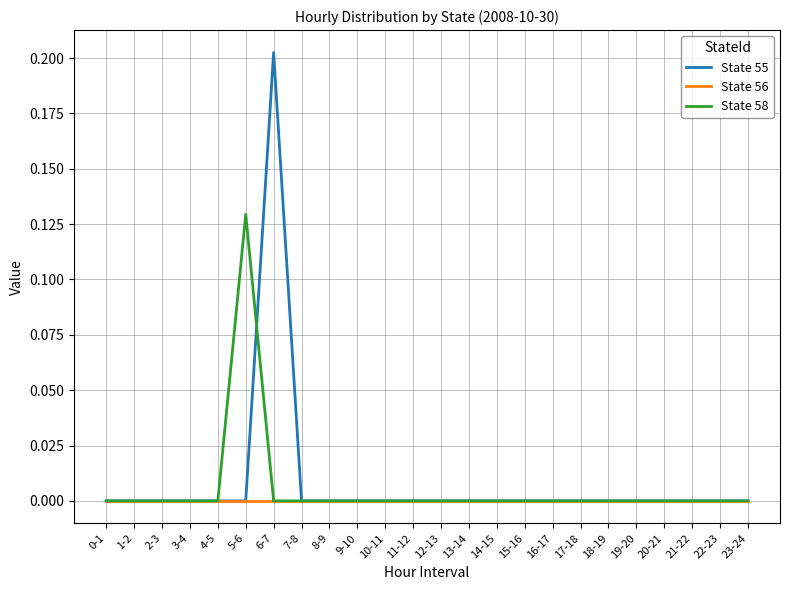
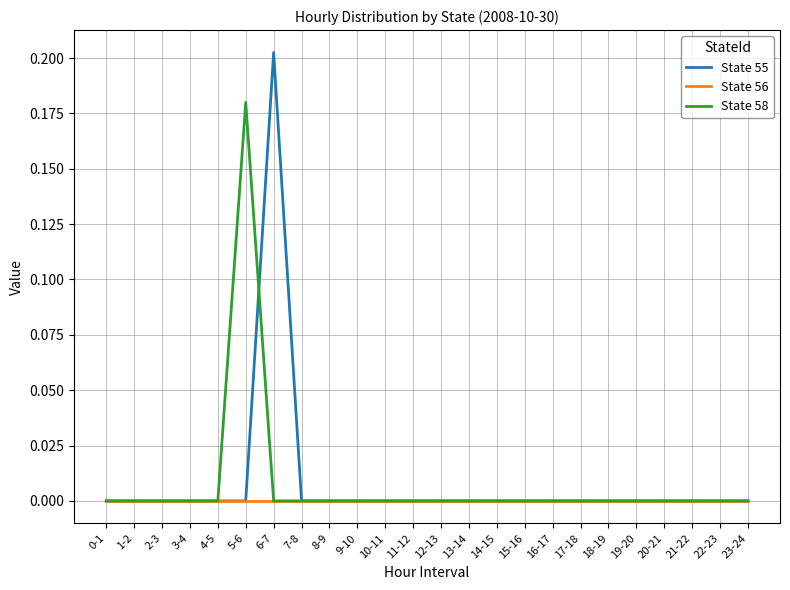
  {
    "State 55": {
      "6-7": 0.203
    },
    "State 58": {
-     "5-6": 0.129
+     "5-6": 0.180
    }
  }
